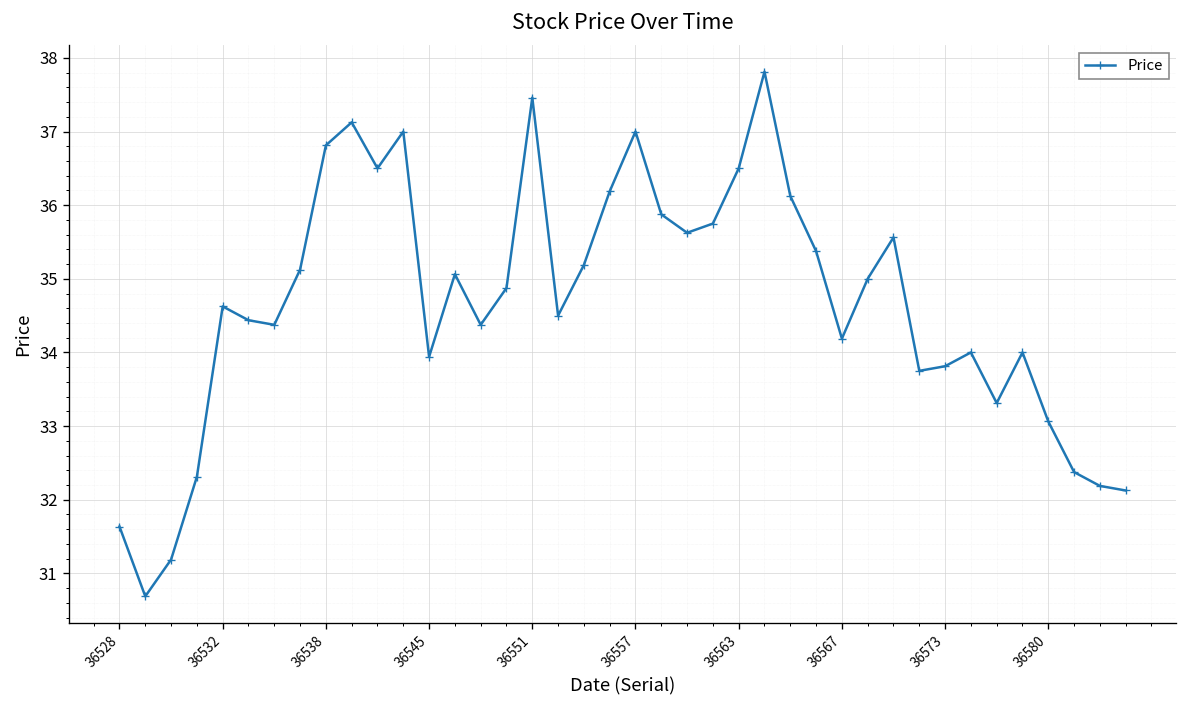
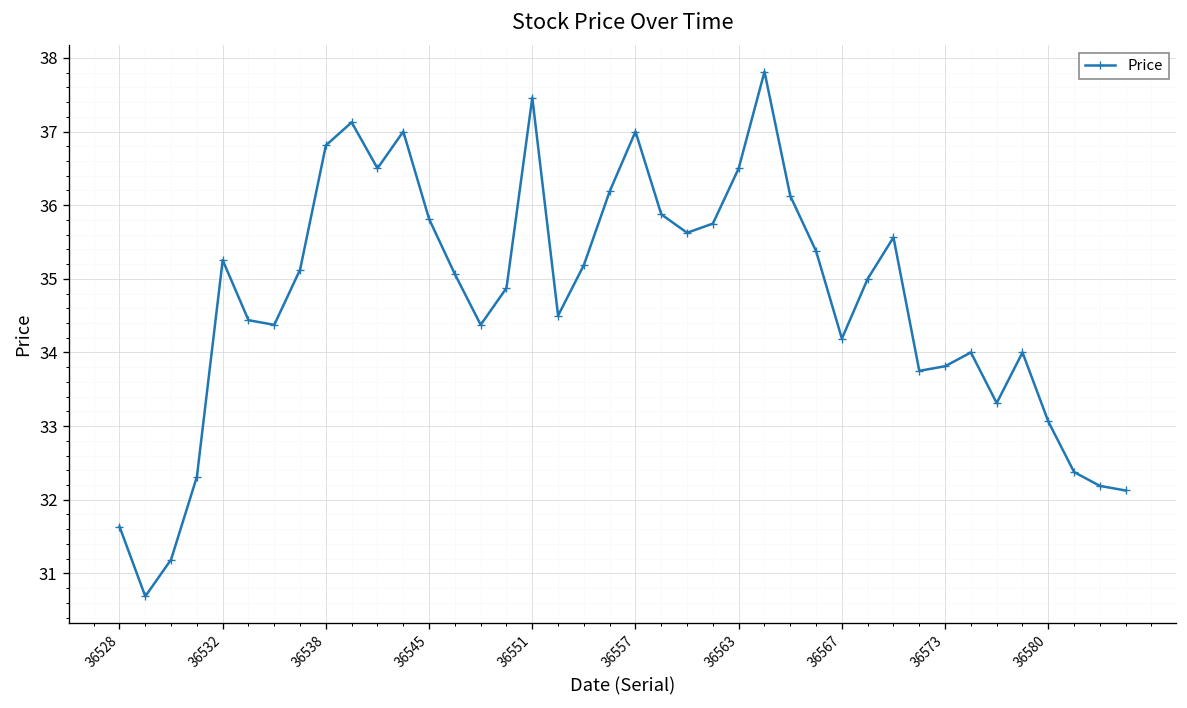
  {
    "36528": 31.6,
-   "36532": 34.6,
+   "36532": 35.3,
    "36538": 36.8,
-   "36545": 33.9,
+   "36545": 35.8,
    "36551": 37.5,
    "36557": 37.0,
    "36563": 36.5,
    "36567": 34.2,
    "36573": 33.8,
    "36580": 33.1
  }
